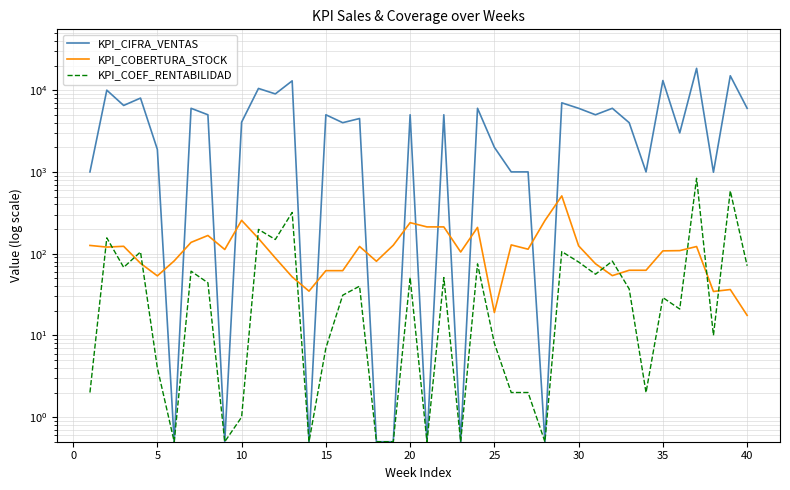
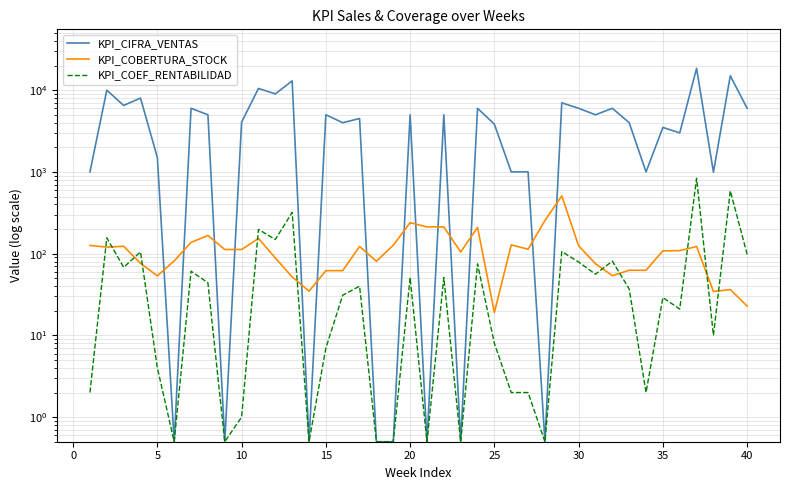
  {
    "KPI_CIFRA_VENTAS": {
-     "5": 1900,
+     "5": 1500,
      "10": 4000,
      "15": 5000,
      "20": 5000,
-     "25": 2000,
+     "25": 4000,
      "30": 6000,
-     "35": 13000,
+     "35": 3500,
      "40": 6000
    },
    "KPI_COBERTURA_STOCK": {
      "5": 50,
-     "10": 260,
+     "10": 110,
      "15": 60,
      "20": 240,
      "25": 19,
      "30": 120,
      "35": 110,
-     "40": 18
+     "40": 23
    },
    "KPI_COEF_RENTABILIDAD": {
      "5": 4,
      "10": 1,
      "15": 7,
      "20": 50,
      "25": 8,
      "30": 80,
      "35": 29,
-     "40": 70
+     "40": 100
    }
  }
